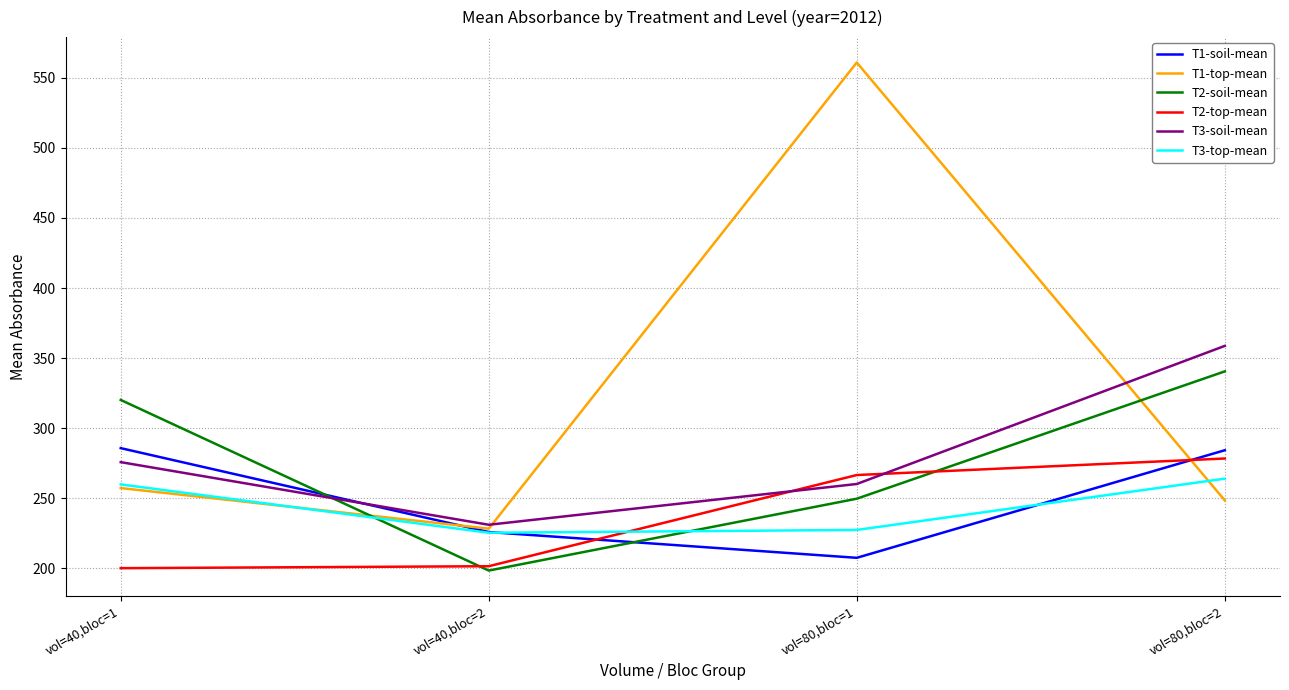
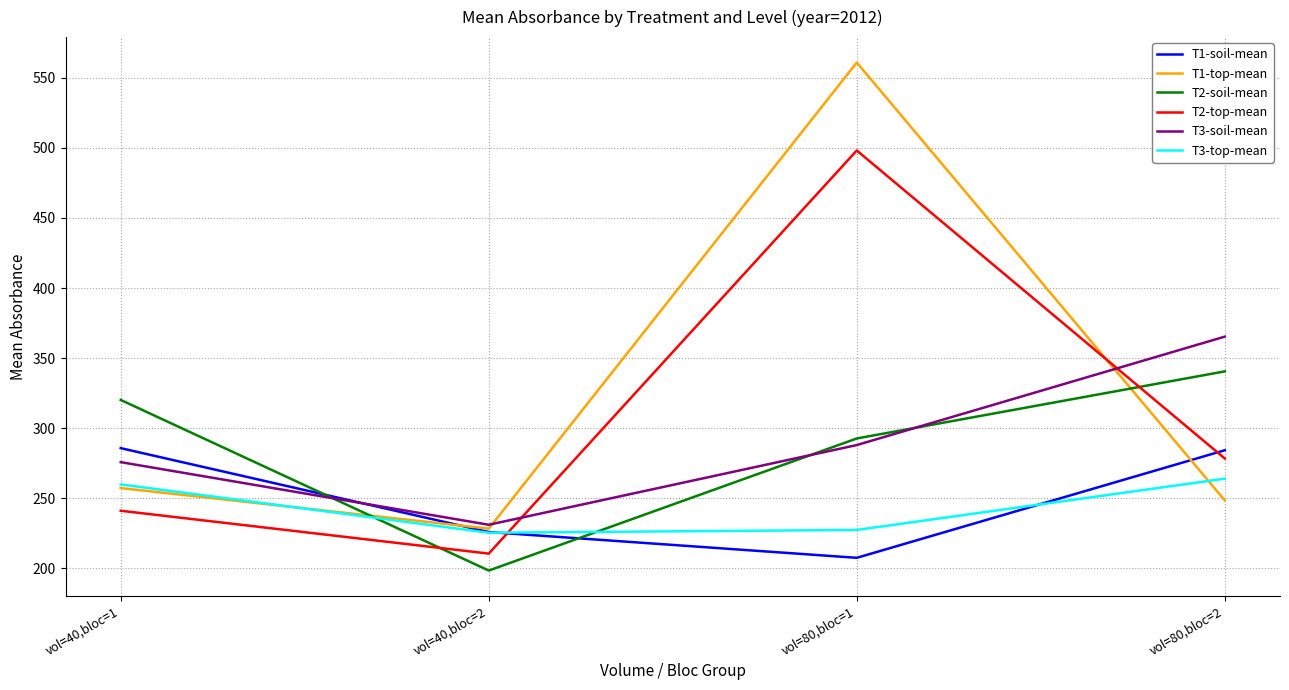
  {
    "T1-soil-mean": {
      "vol=40,bloc=1": 286,
      "vol=80,bloc=1": 207,
      "vol=80,bloc=2": 284
    },
    "T1-top-mean": {
      "vol=40,bloc=1": 257,
      "vol=40,bloc=2": 228,
      "vol=80,bloc=1": 561,
      "vol=80,bloc=2": 248
    },
    "T2-soil-mean": {
      "vol=40,bloc=1": 320,
      "vol=40,bloc=2": 198,
-     "vol=80,bloc=1": 250,
+     "vol=80,bloc=1": 293,
      "vol=80,bloc=2": 341
    },
    "T2-top-mean": {
-     "vol=40,bloc=1": 200,
-     "vol=40,bloc=2": 201,
-     "vol=80,bloc=1": 267,
+     "vol=40,bloc=1": 241,
+     "vol=40,bloc=2": 210,
+     "vol=80,bloc=1": 498,
      "vol=80,bloc=2": 278
    },
    "T3-soil-mean": {
      "vol=40,bloc=1": 276,
      "vol=40,bloc=2": 231,
-     "vol=80,bloc=1": 260,
-     "vol=80,bloc=2": 359
+     "vol=80,bloc=1": 288,
+     "vol=80,bloc=2": 365
    },
    "T3-top-mean": {
      "vol=40,bloc=1": 260,
      "vol=80,bloc=1": 227,
      "vol=80,bloc=2": 264
    }
  }
